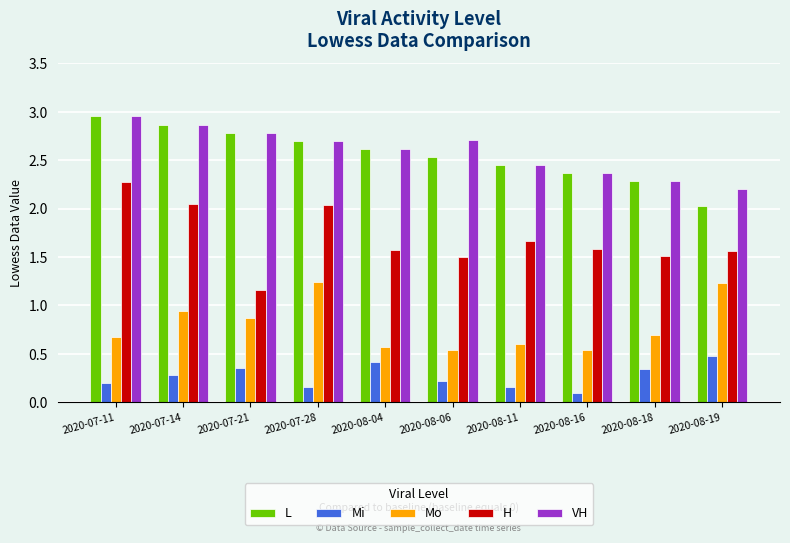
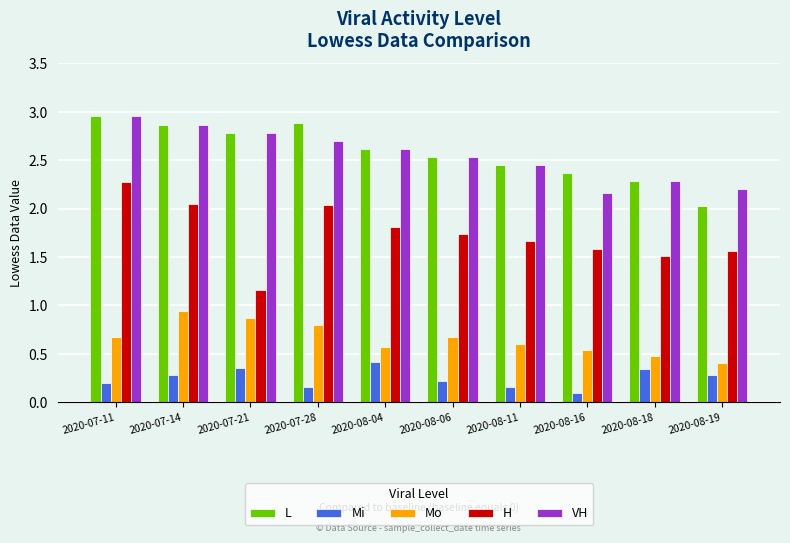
  {
    "L": {
      "2020-07-11": 3.0,
      "2020-07-14": 2.9,
      "2020-07-21": 2.8,
-     "2020-07-28": 2.7,
+     "2020-07-28": 2.9,
      "2020-08-04": 2.6,
      "2020-08-06": 2.5,
      "2020-08-11": 2.4,
      "2020-08-16": 2.4,
      "2020-08-18": 2.3,
      "2020-08-19": 2.0
    },
    "Mi": {
      "2020-07-11": 0.2,
      "2020-07-14": 0.3,
      "2020-07-21": 0.4,
      "2020-07-28": 0.2,
      "2020-08-04": 0.4,
      "2020-08-06": 0.2,
      "2020-08-11": 0.2,
      "2020-08-16": 0.1,
      "2020-08-18": 0.3,
-     "2020-08-19": 0.5
+     "2020-08-19": 0.3
    },
    "Mo": {
      "2020-07-11": 0.7,
      "2020-07-14": 0.9,
      "2020-07-21": 0.9,
-     "2020-07-28": 1.2,
+     "2020-07-28": 0.8,
      "2020-08-04": 0.6,
-     "2020-08-06": 0.5,
+     "2020-08-06": 0.7,
      "2020-08-11": 0.6,
      "2020-08-16": 0.5,
-     "2020-08-18": 0.7,
-     "2020-08-19": 1.2
+     "2020-08-18": 0.5,
+     "2020-08-19": 0.4
    },
    "H": {
      "2020-07-11": 2.3,
      "2020-07-14": 2.0,
      "2020-07-21": 1.2,
      "2020-07-28": 2.0,
-     "2020-08-04": 1.6,
-     "2020-08-06": 1.5,
+     "2020-08-04": 1.8,
+     "2020-08-06": 1.7,
      "2020-08-11": 1.7,
      "2020-08-16": 1.6,
      "2020-08-18": 1.5,
      "2020-08-19": 1.6
    },
    "VH": {
      "2020-07-11": 3.0,
      "2020-07-14": 2.9,
      "2020-07-21": 2.8,
      "2020-07-28": 2.7,
      "2020-08-04": 2.6,
-     "2020-08-06": 2.7,
+     "2020-08-06": 2.5,
      "2020-08-11": 2.4,
-     "2020-08-16": 2.4,
+     "2020-08-16": 2.2,
      "2020-08-18": 2.3,
      "2020-08-19": 2.2
    }
  }
